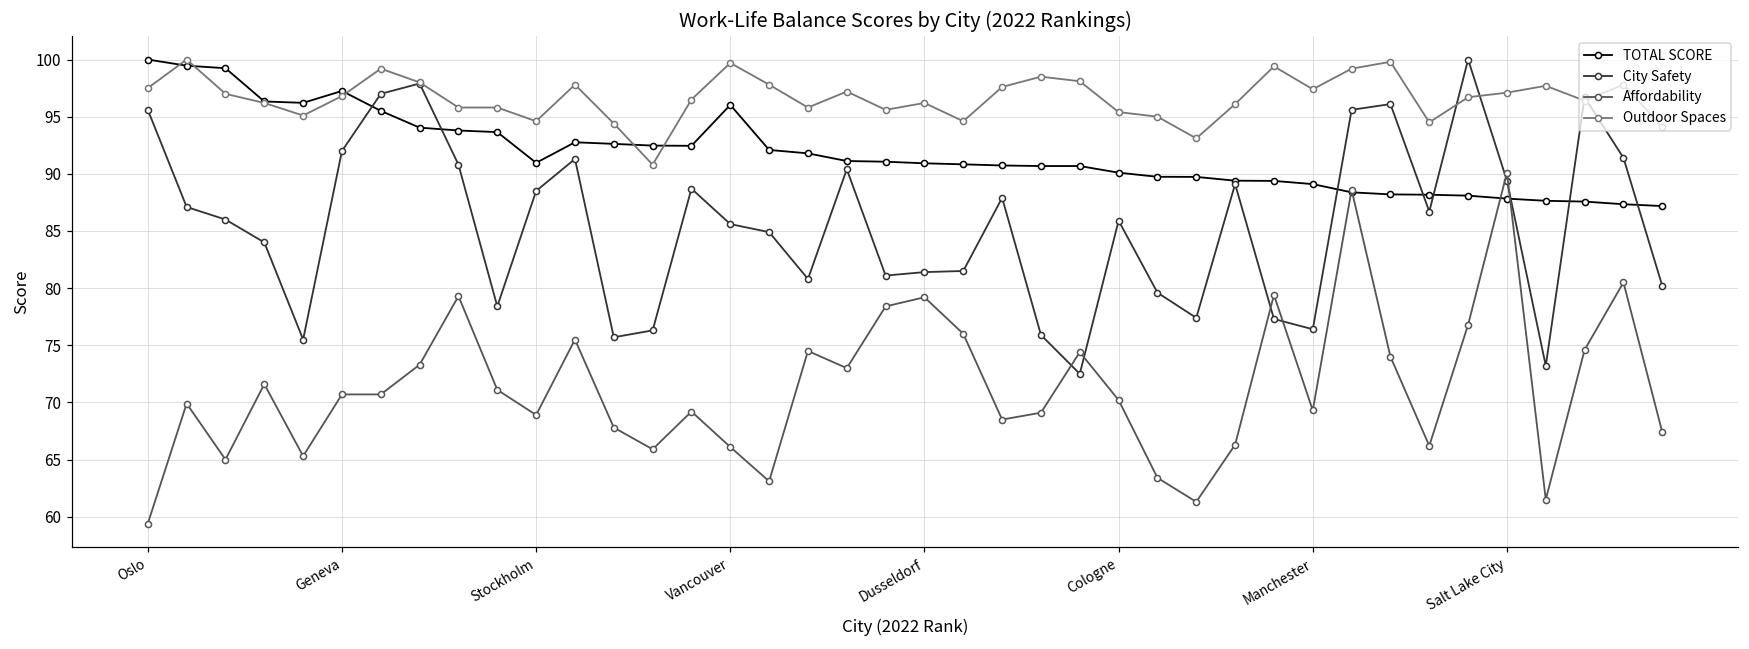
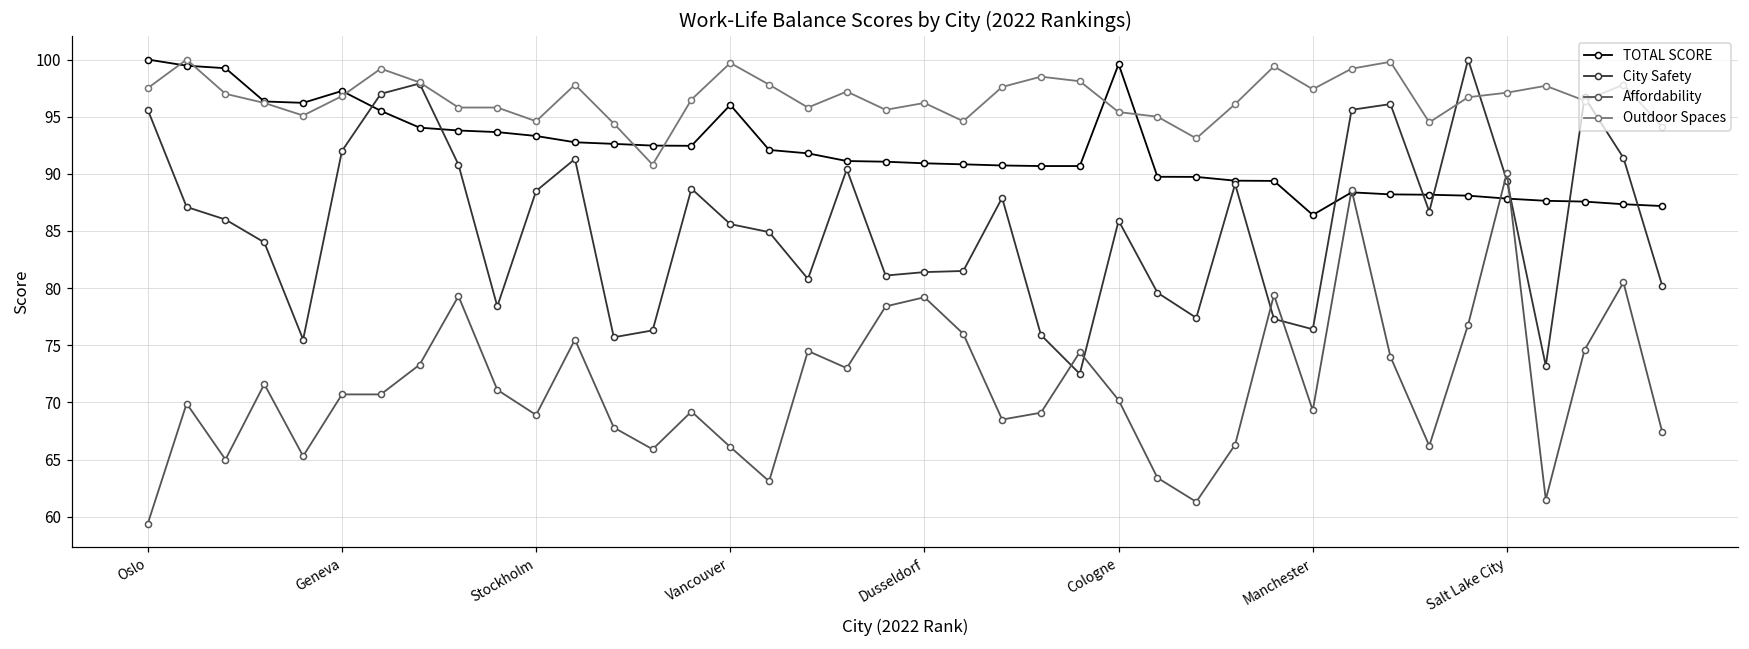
  {
    "TOTAL SCORE": {
      "Oslo": 100.0,
      "Geneva": 97.3,
-     "Stockholm": 91.0,
+     "Stockholm": 93.3,
      "Vancouver": 96.0,
      "Dusseldorf": 90.9,
-     "Cologne": 90.1,
-     "Manchester": 89.1,
+     "Cologne": 99.6,
+     "Manchester": 86.4,
      "Salt Lake City": 87.8
    }
  }
